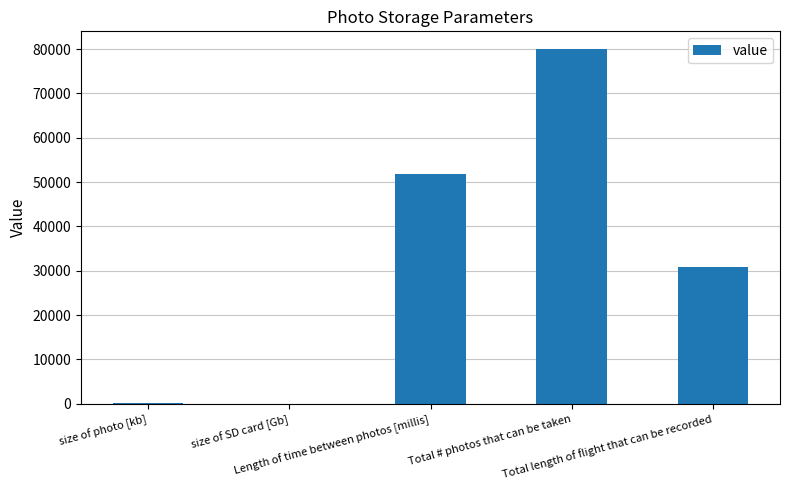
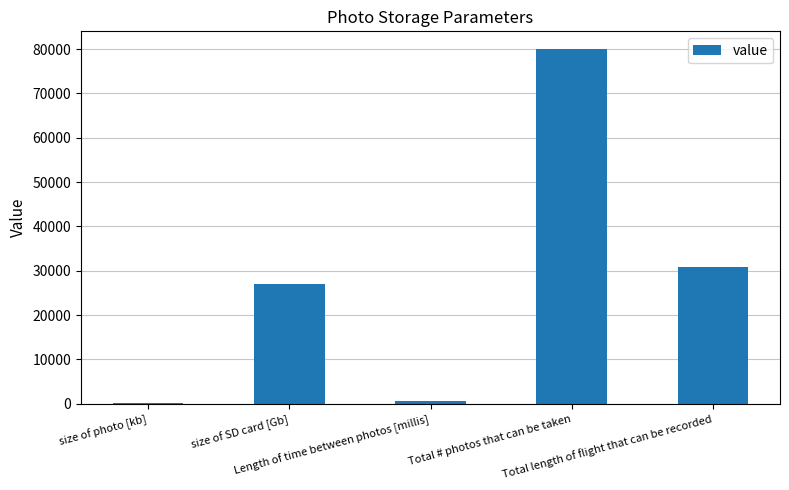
  {
-   "size of SD card [Gb]": 0,
-   "Length of time between photos [millis]": 52000,
+   "size of SD card [Gb]": 27000,
+   "Length of time between photos [millis]": 1000,
    "Total # photos that can be taken": 80000,
    "Total length of flight that can be recorded": 31000
  }
